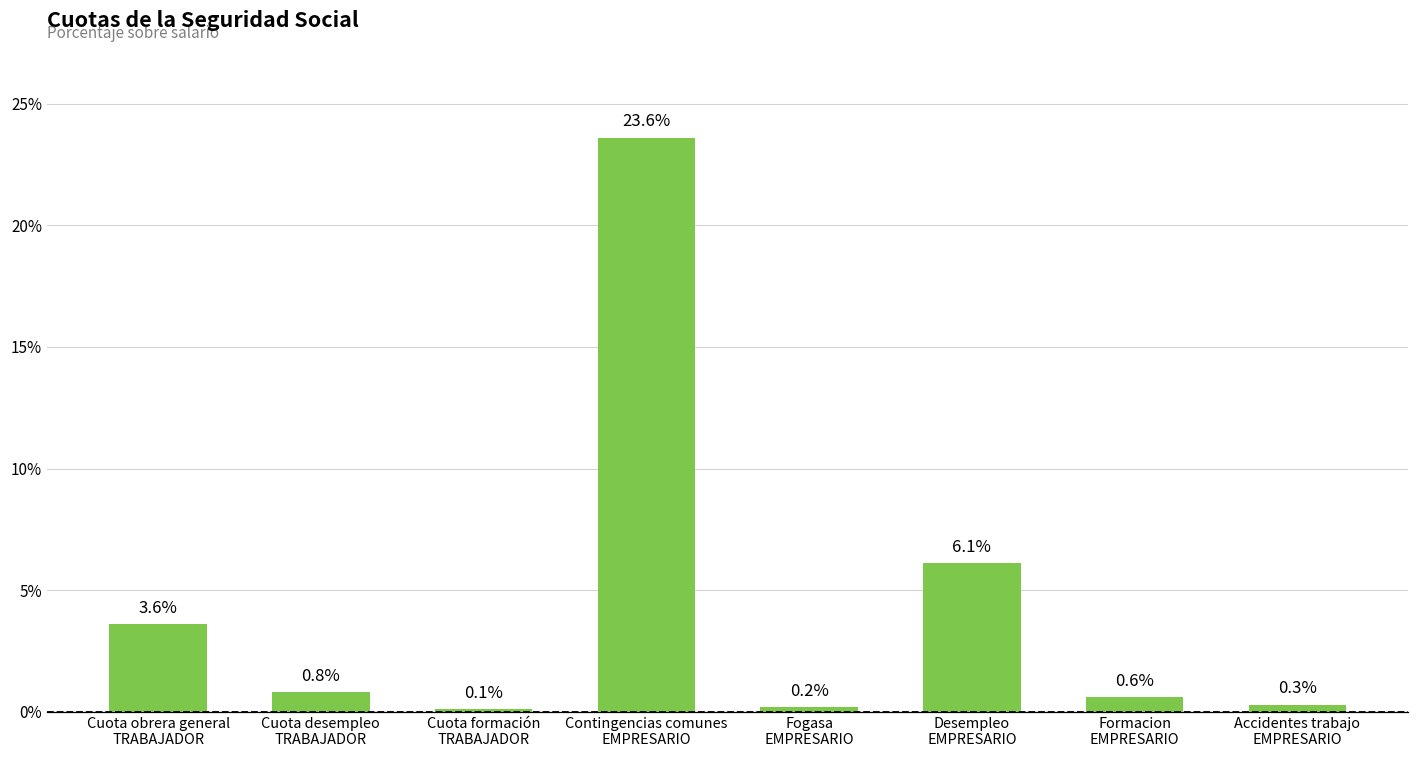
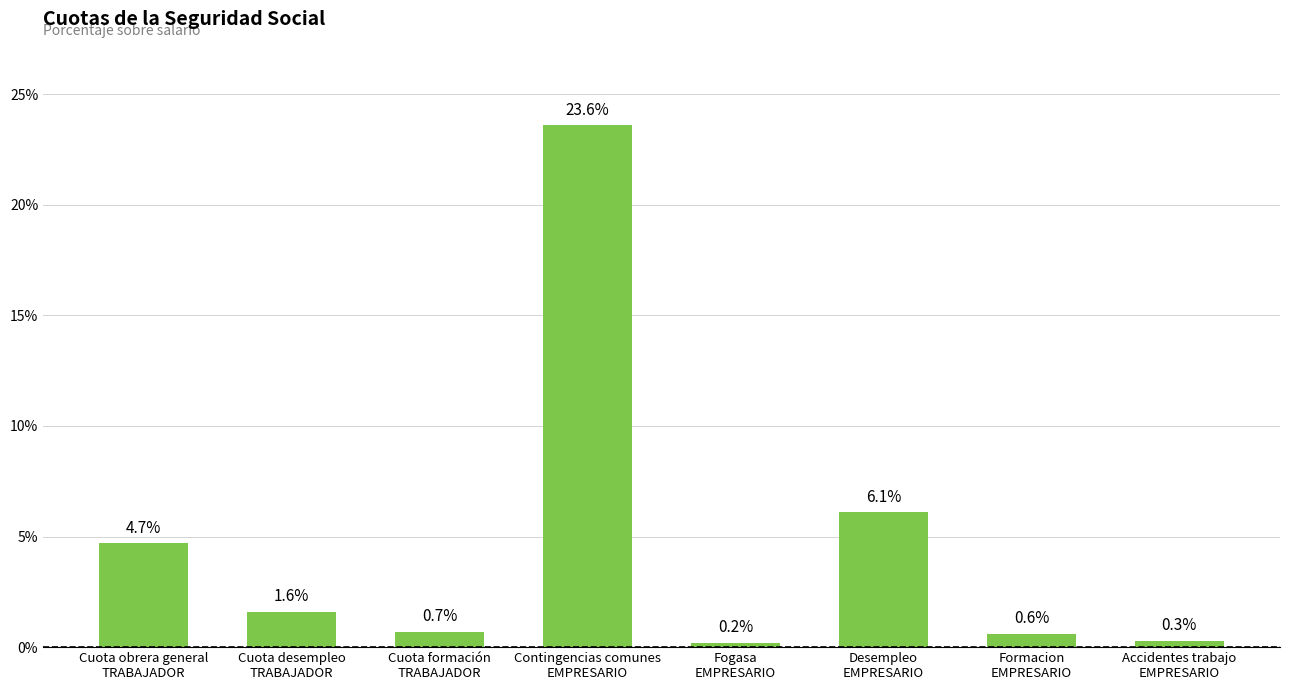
  {
-   "Cuota obrera general TRABAJADOR": "3.6%",
-   "Cuota desempleo TRABAJADOR": "0.8%",
-   "Cuota formación TRABAJADOR": "0.1%",
+   "Cuota obrera general TRABAJADOR": "4.7%",
+   "Cuota desempleo TRABAJADOR": "1.6%",
+   "Cuota formación TRABAJADOR": "0.7%",
    "Contingencias comunes EMPRESARIO": "23.6%",
    "Fogasa EMPRESARIO": "0.2%",
    "Desempleo EMPRESARIO": "6.1%",
    "Formacion EMPRESARIO": "0.6%",
    "Accidentes trabajo EMPRESARIO": "0.3%"
  }
